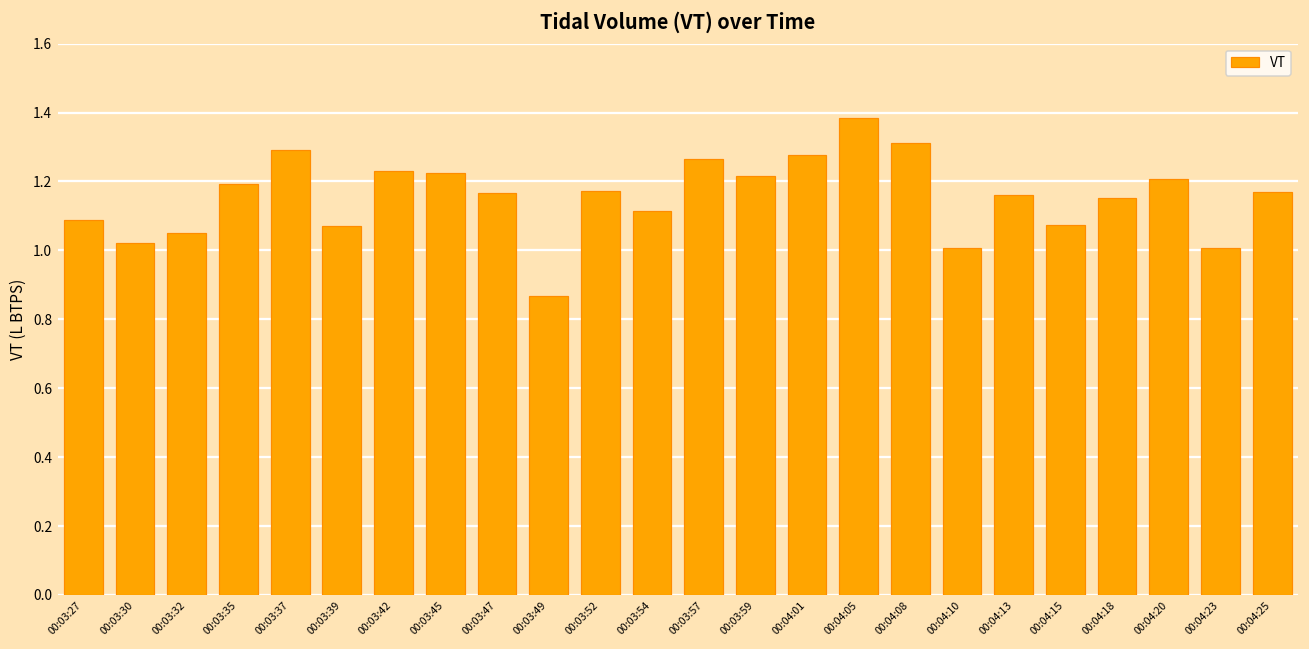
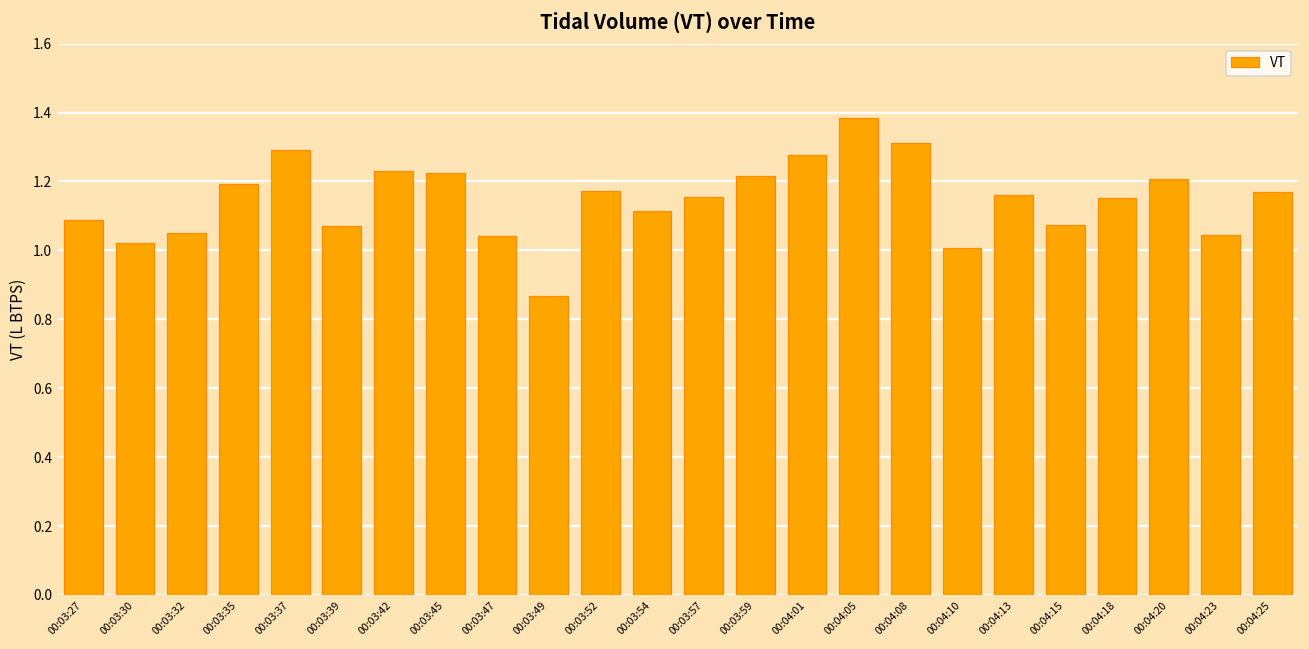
  {
    "00:03:27": 1.09,
    "00:03:30": 1.02,
    "00:03:32": 1.05,
    "00:03:35": 1.19,
    "00:03:37": 1.29,
    "00:03:39": 1.07,
    "00:03:42": 1.23,
    "00:03:45": 1.23,
-   "00:03:47": 1.17,
+   "00:03:47": 1.04,
    "00:03:49": 0.87,
    "00:03:52": 1.17,
    "00:03:54": 1.11,
-   "00:03:57": 1.27,
+   "00:03:57": 1.15,
    "00:03:59": 1.22,
    "00:04:01": 1.28,
    "00:04:05": 1.39,
    "00:04:08": 1.31,
    "00:04:10": 1.01,
    "00:04:13": 1.16,
    "00:04:15": 1.07,
    "00:04:18": 1.15,
    "00:04:20": 1.21,
-   "00:04:23": 1.01,
+   "00:04:23": 1.05,
    "00:04:25": 1.17
  }
